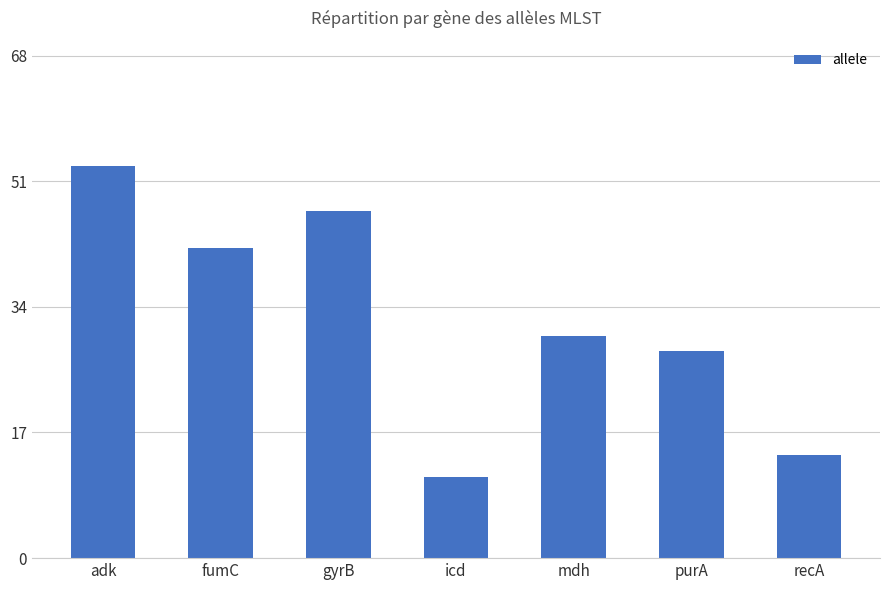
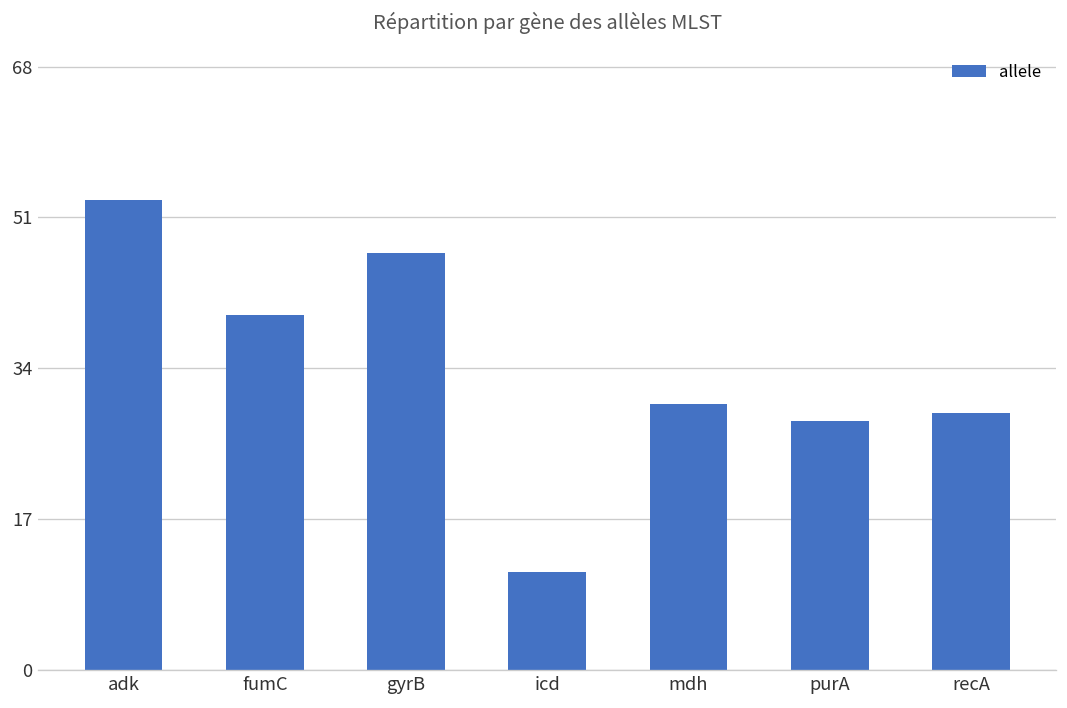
  {
    "adk": 53,
-   "fumC": 42,
+   "fumC": 40,
    "gyrB": 47,
    "icd": 11,
    "mdh": 30,
    "purA": 28,
-   "recA": 14
+   "recA": 29
  }
